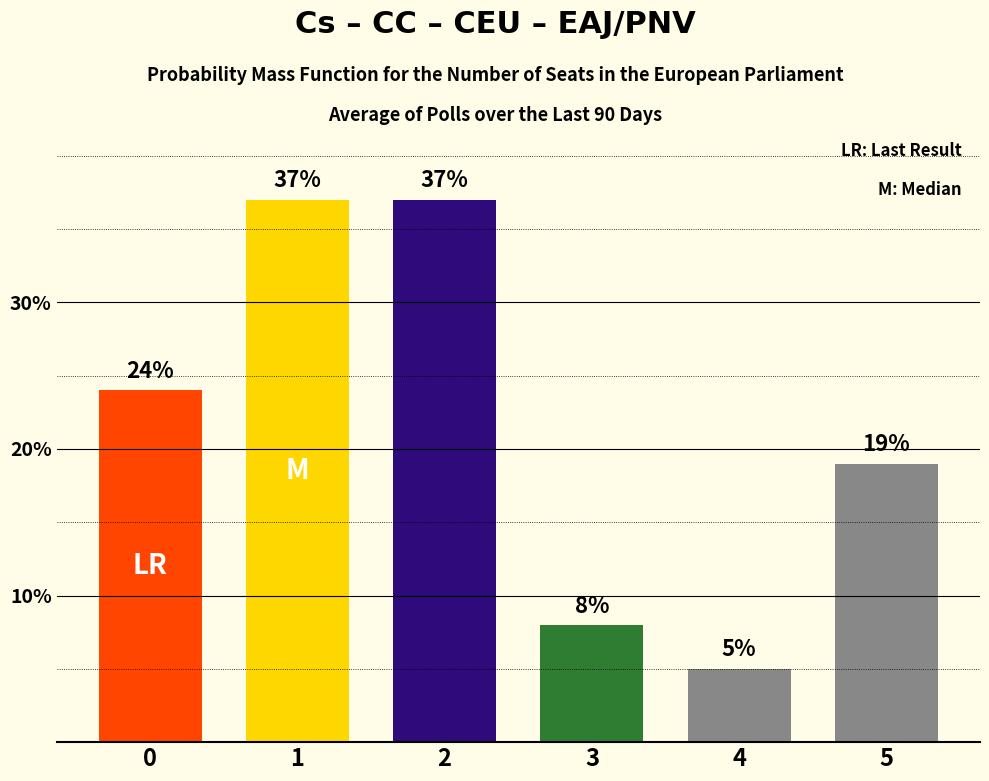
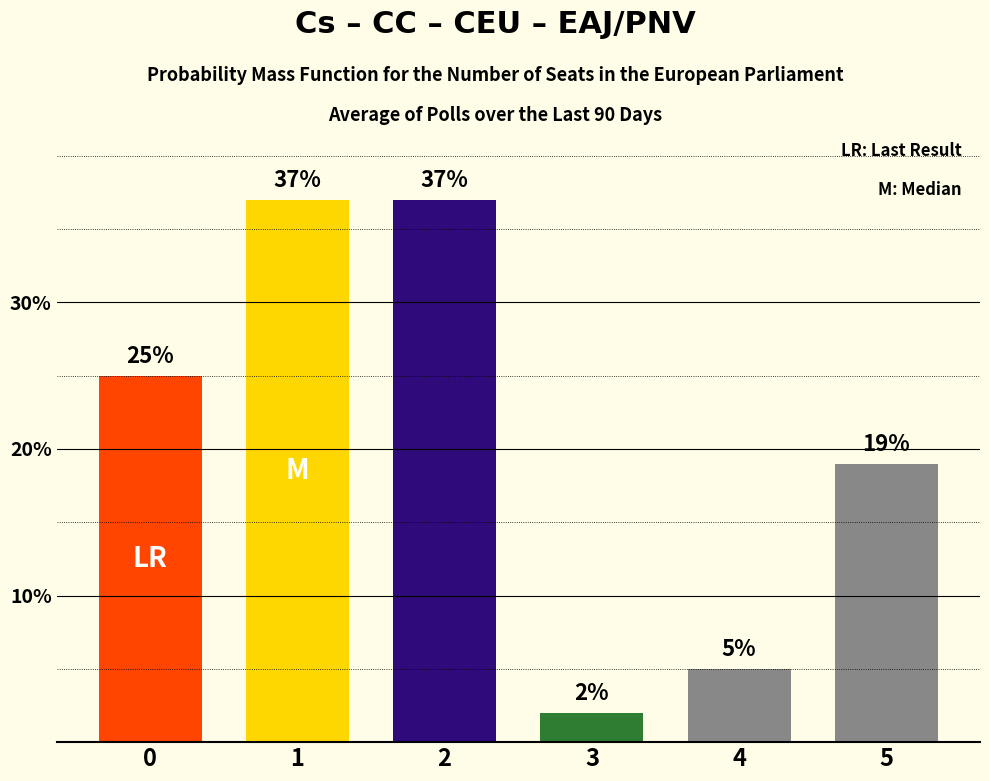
  {
-   "0": "24%",
+   "0": "25%",
    "1": "37%",
    "2": "37%",
-   "3": "8%",
+   "3": "2%",
    "4": "5%",
    "5": "19%"
  }
